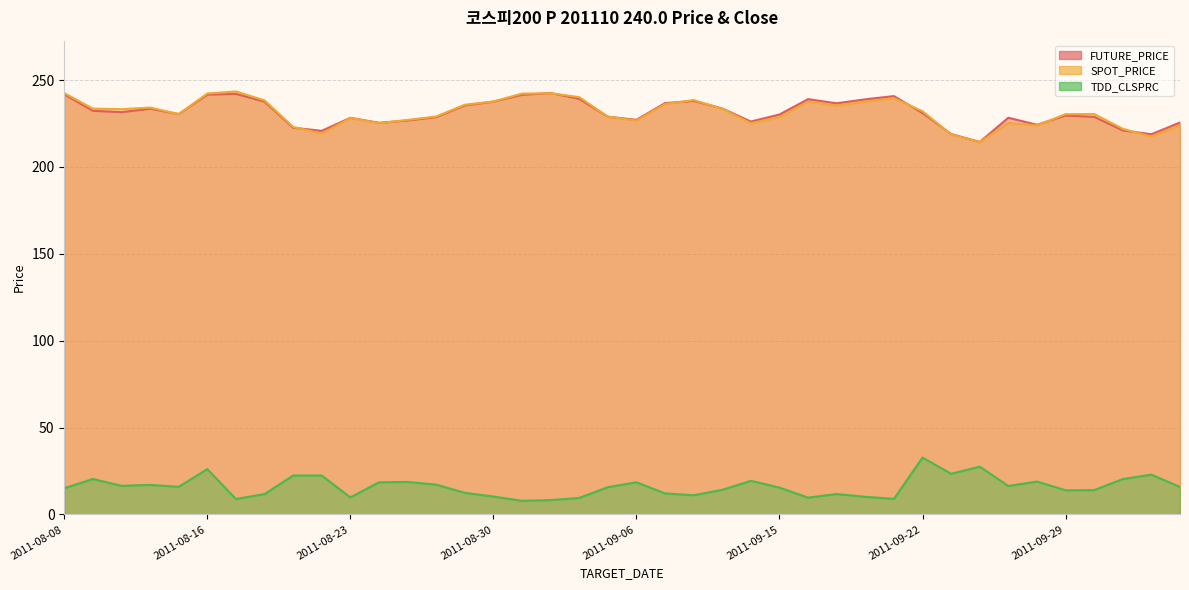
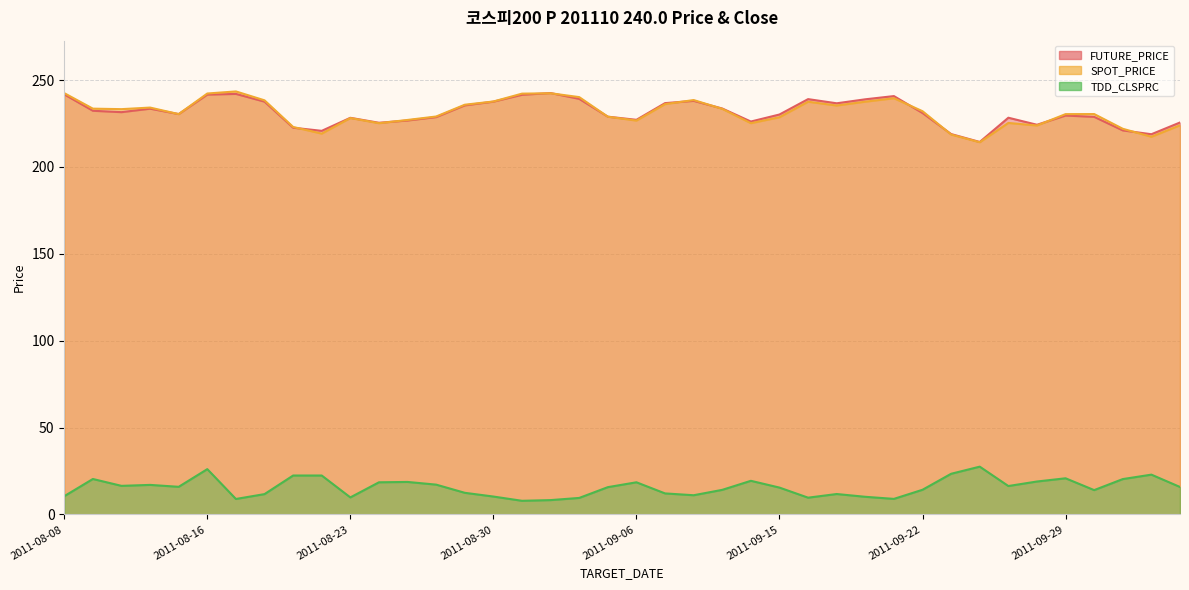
  {
    "TDD_CLSPRC": {
-     "2011-08-08": 15,
+     "2011-08-08": 11,
      "2011-08-16": 26,
      "2011-08-23": 10,
      "2011-08-30": 10,
      "2011-09-06": 19,
      "2011-09-15": 15,
-     "2011-09-22": 33,
-     "2011-09-29": 14
+     "2011-09-22": 14,
+     "2011-09-29": 21
    }
  }
